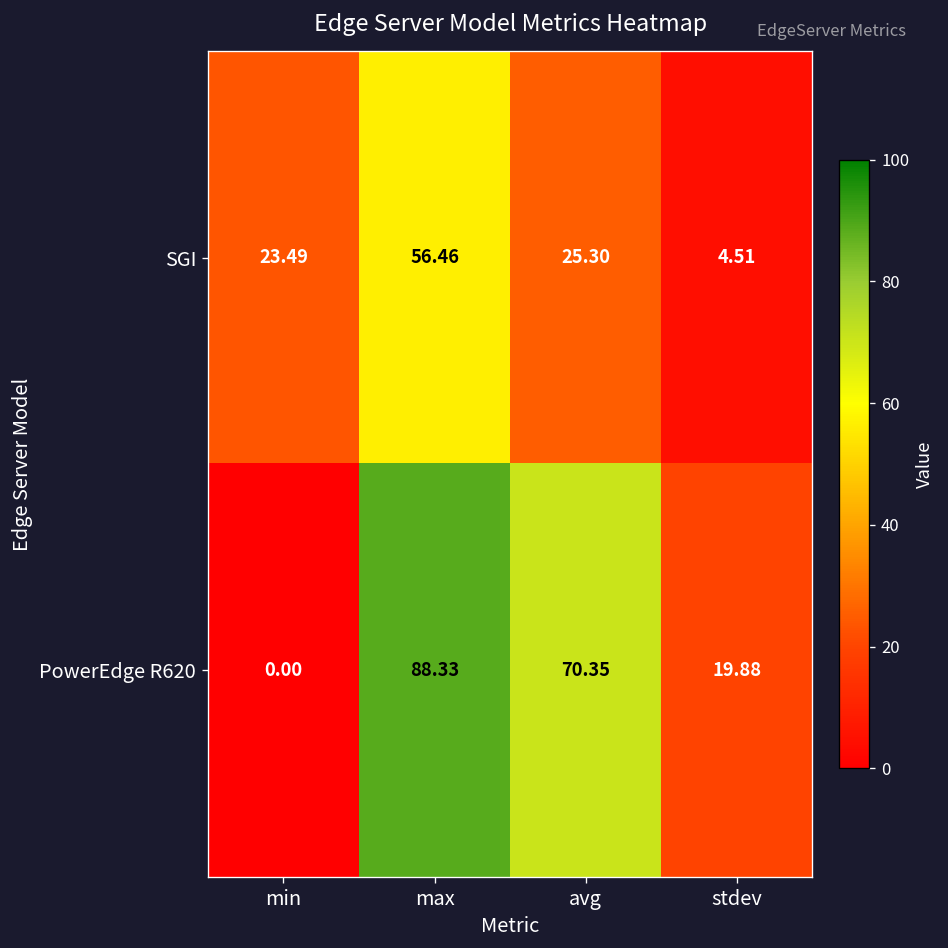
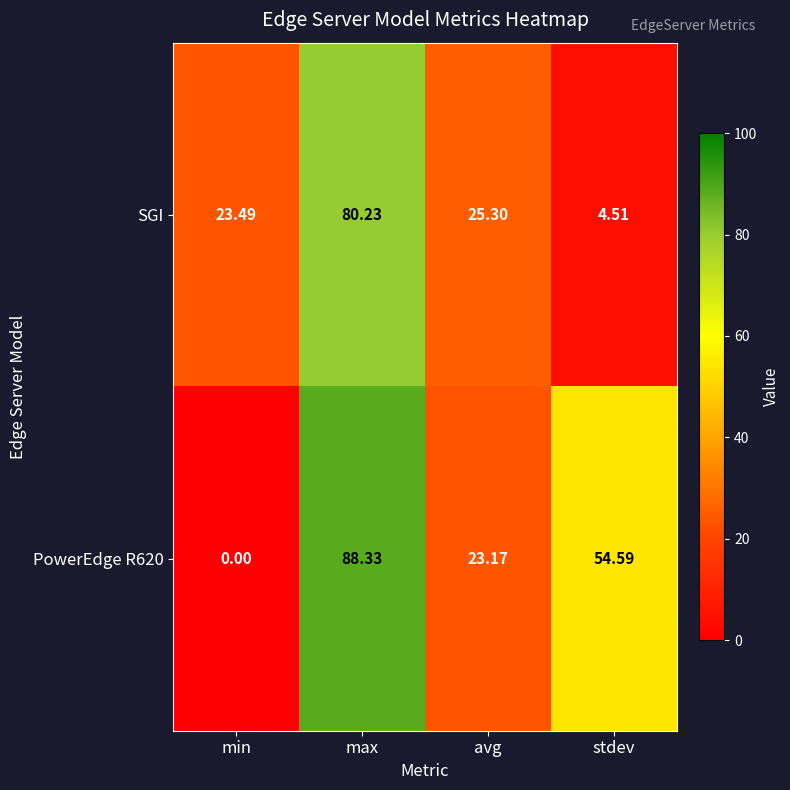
  {
    "SGI": {
      "min": 23.49,
-     "max": 56.46,
+     "max": 80.23,
      "avg": 25.30,
      "stdev": 4.51
    },
    "PowerEdge R620": {
      "min": 0.00,
      "max": 88.33,
-     "avg": 70.35,
-     "stdev": 19.88
+     "avg": 23.17,
+     "stdev": 54.59
    }
  }
